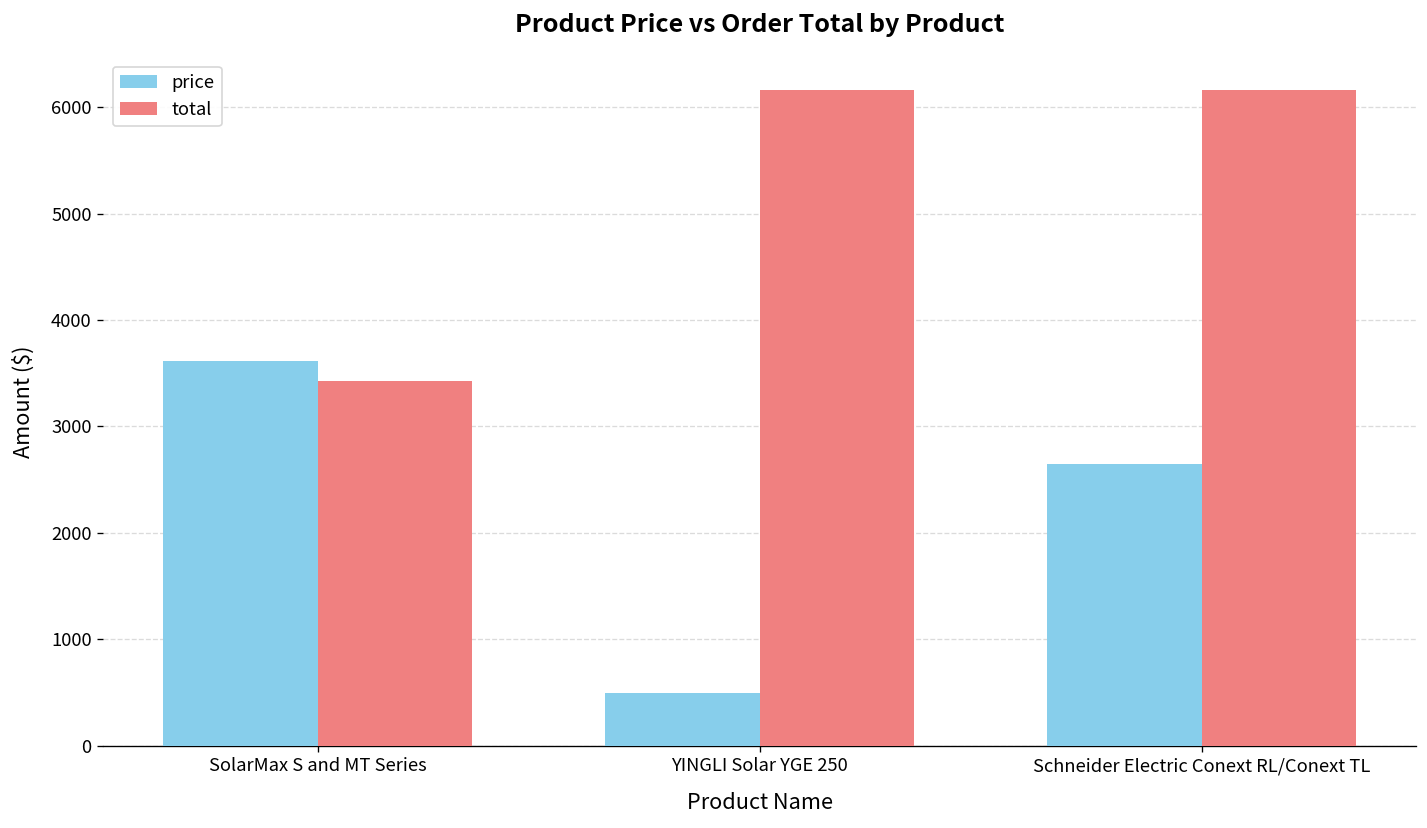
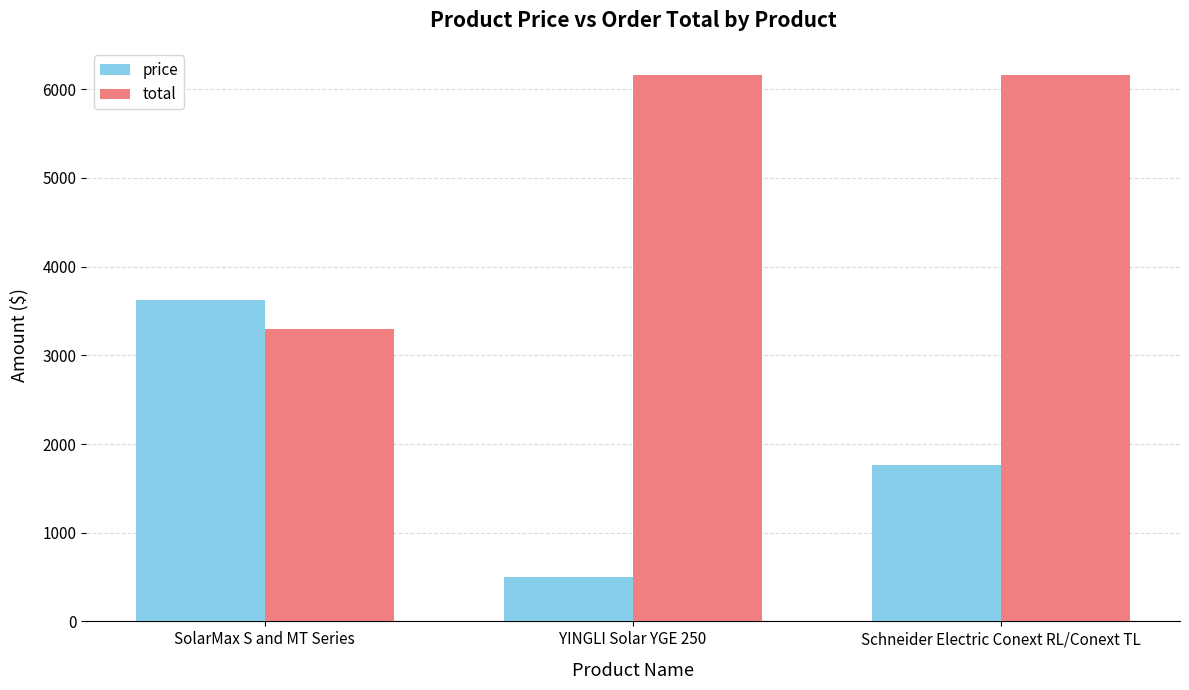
  {
    "price": {
      "SolarMax S and MT Series": 3600,
      "YINGLI Solar YGE 250": 500,
-     "Schneider Electric Conext RL/Conext TL": 2600
+     "Schneider Electric Conext RL/Conext TL": 1800
    },
    "total": {
-     "SolarMax S and MT Series": 3400,
+     "SolarMax S and MT Series": 3300,
      "YINGLI Solar YGE 250": 6200,
      "Schneider Electric Conext RL/Conext TL": 6200
    }
  }
